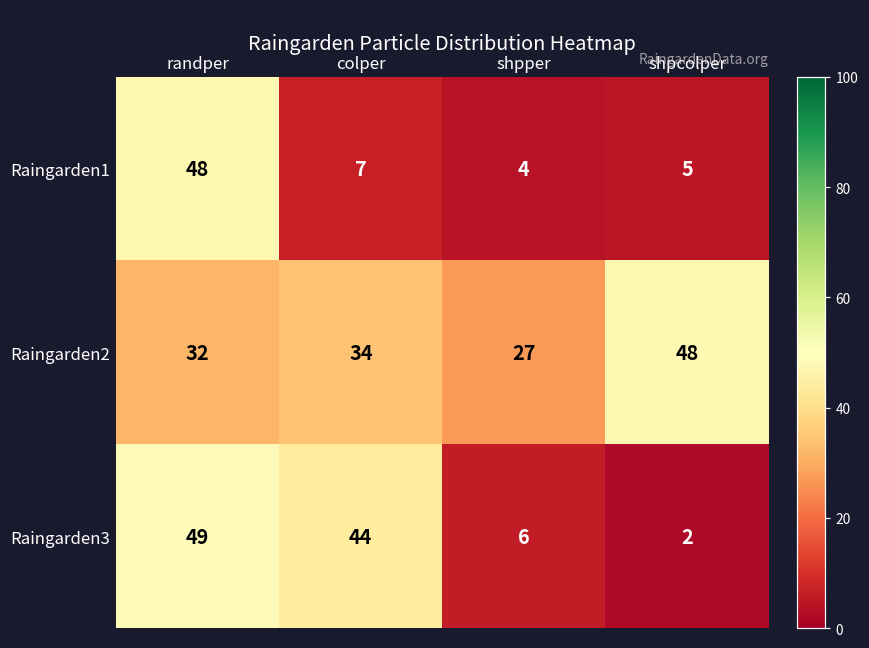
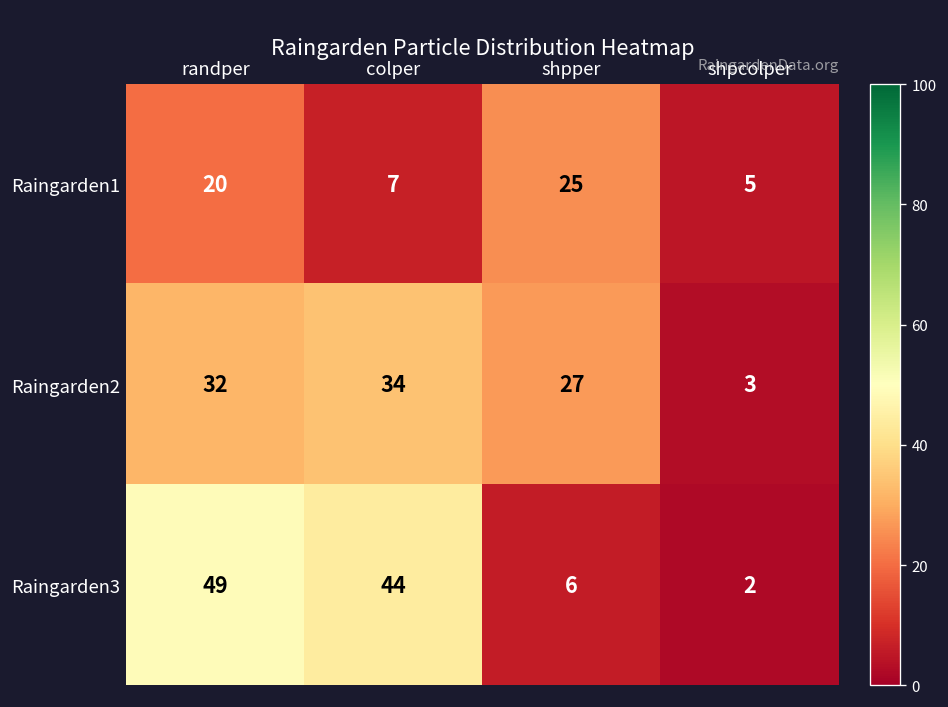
  {
    "Raingarden1": {
-     "randper": 48,
+     "randper": 20,
      "colper": 7,
-     "shpper": 4,
+     "shpper": 25,
      "shpcolper": 5
    },
    "Raingarden2": {
      "randper": 32,
      "colper": 34,
      "shpper": 27,
-     "shpcolper": 48
+     "shpcolper": 3
    },
    "Raingarden3": {
      "randper": 49,
      "colper": 44,
      "shpper": 6,
      "shpcolper": 2
    }
  }
